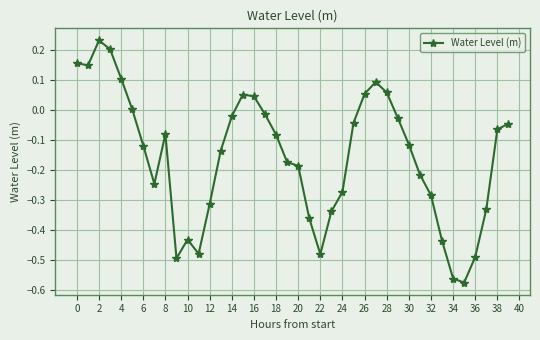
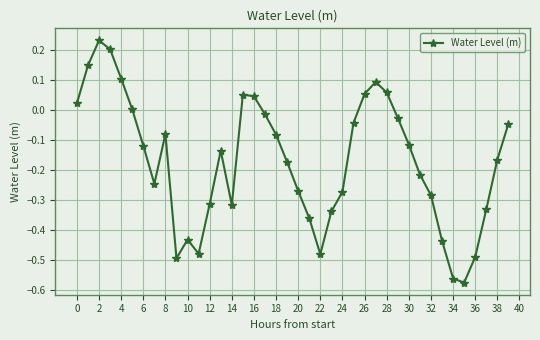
  {
-   "0": 0.16,
+   "0": 0.02,
    "2": 0.23,
    "4": 0.10,
    "6": -0.12,
    "8": -0.08,
    "10": -0.43,
    "12": -0.31,
-   "14": -0.02,
+   "14": -0.32,
    "16": 0.04,
    "18": -0.08,
-   "20": -0.19,
+   "20": -0.27,
    "22": -0.48,
    "24": -0.27,
    "26": 0.05,
    "28": 0.06,
    "30": -0.12,
    "32": -0.29,
    "34": -0.56,
    "36": -0.49,
-   "38": -0.07
+   "38": -0.17
  }
